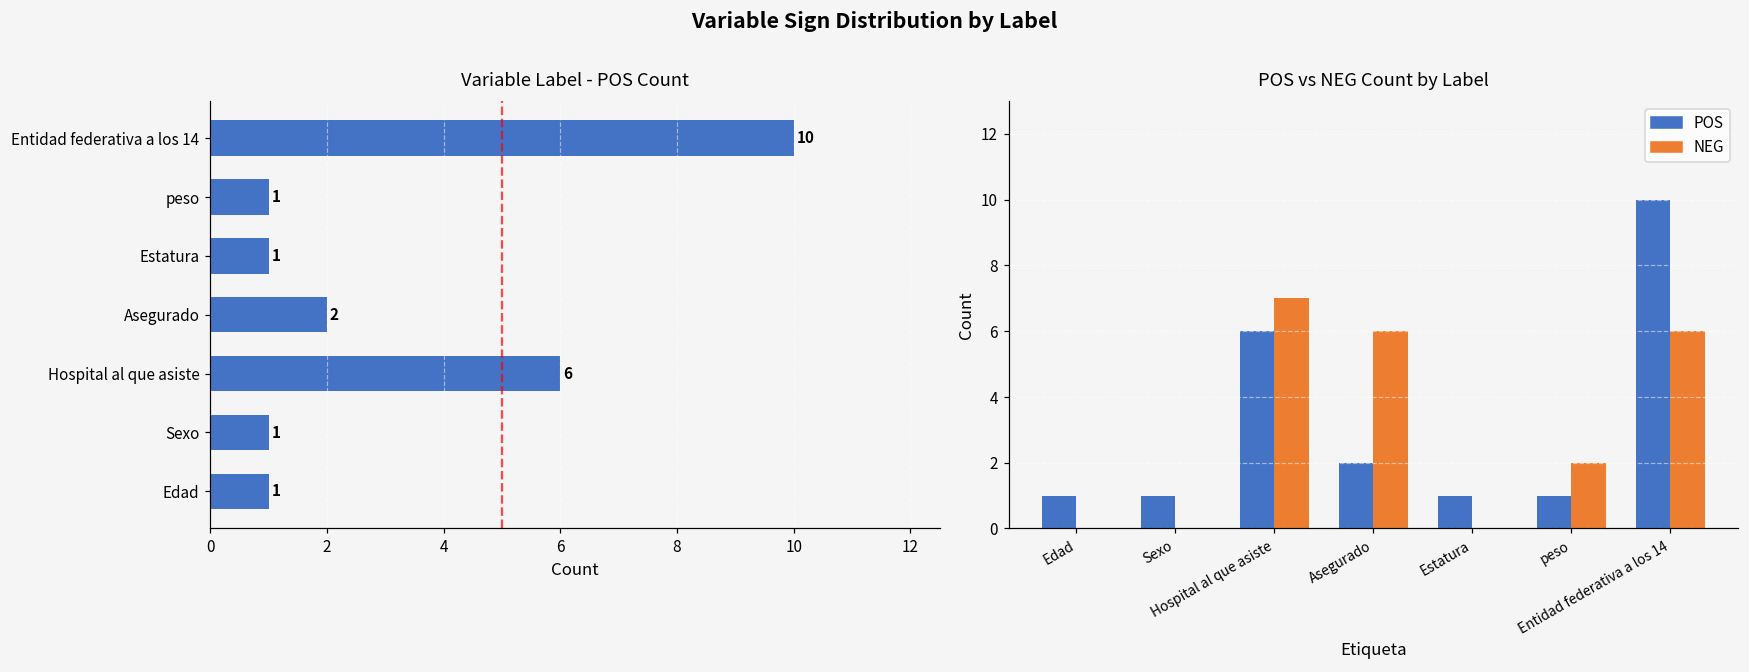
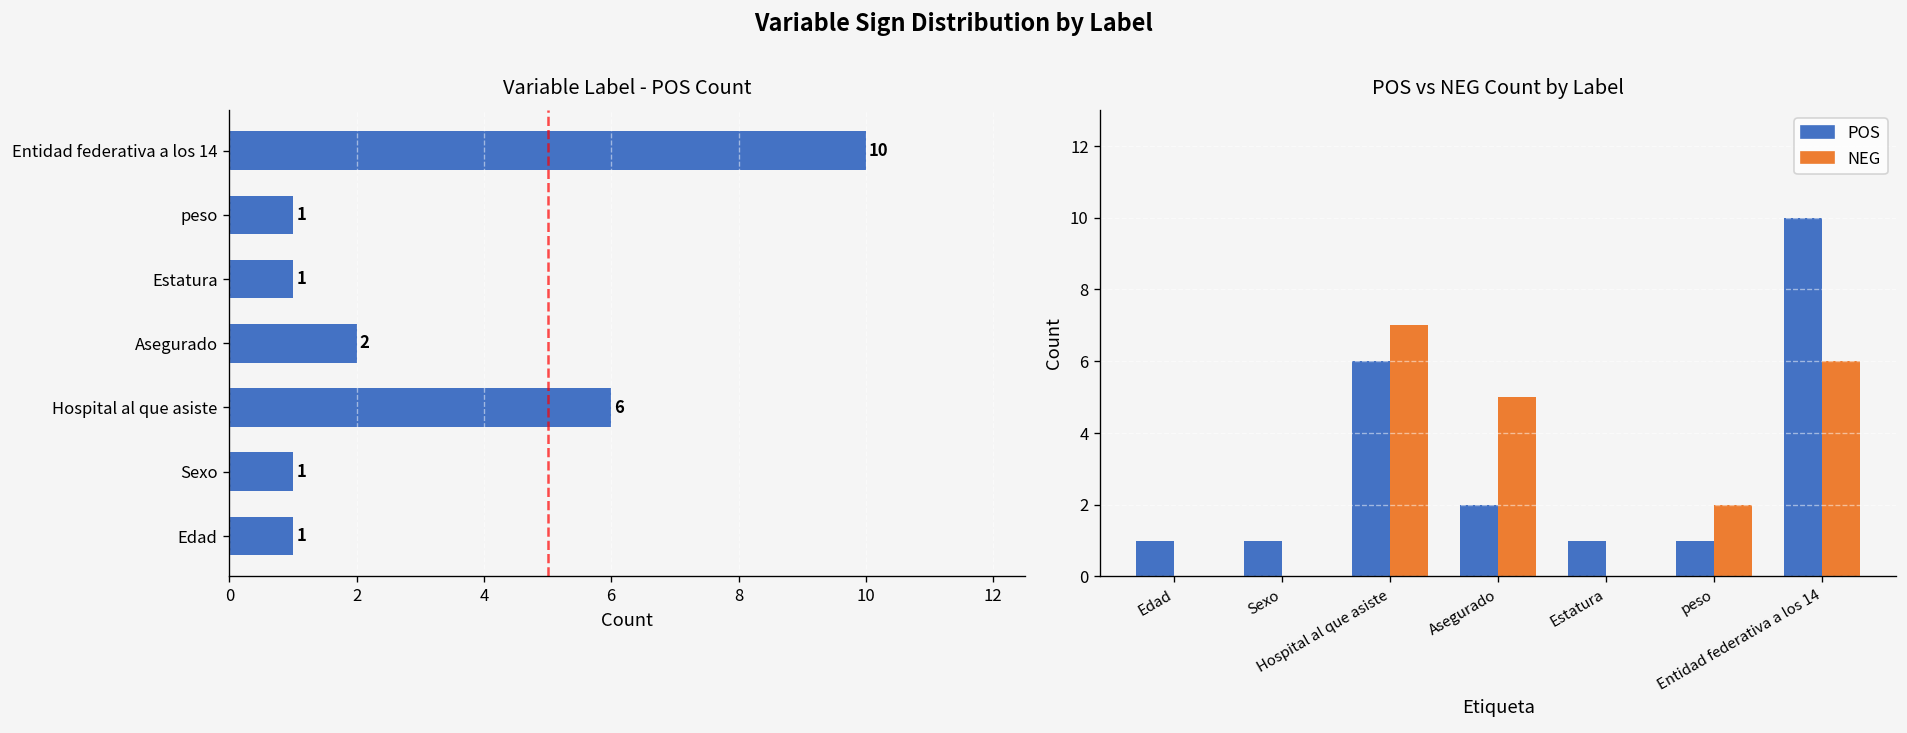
  {
    "Variable Label - POS Count": {
      "Entidad federativa a los 14": 10,
      "peso": 1,
      "Estatura": 1,
      "Asegurado": 2,
      "Hospital al que asiste": 6,
      "Sexo": 1,
      "Edad": 1
    },
    "POS vs NEG Count by Label": {
      "POS": {
        "Edad": 1,
        "Sexo": 1,
        "Hospital al que asiste": 6,
        "Asegurado": 2,
        "Estatura": 1,
        "peso": 1,
        "Entidad federativa a los 14": 10
      },
      "NEG": {
        "Edad": 0,
        "Sexo": 0,
        "Hospital al que asiste": 7,
-       "Asegurado": 6,
+       "Asegurado": 5,
        "Estatura": 0,
        "peso": 2,
        "Entidad federativa a los 14": 6
      }
    }
  }
